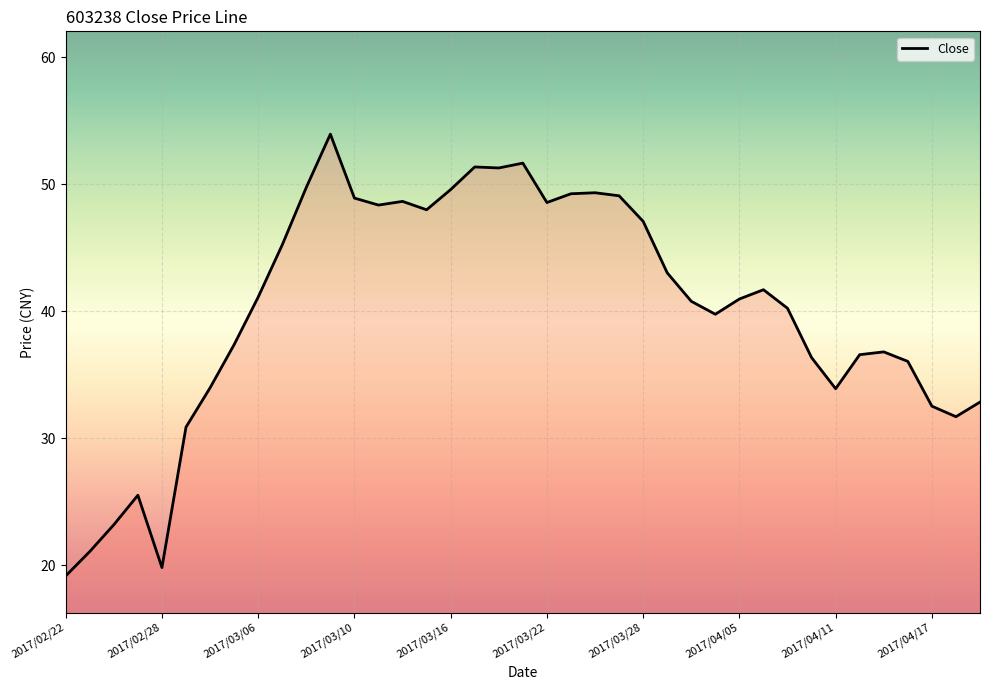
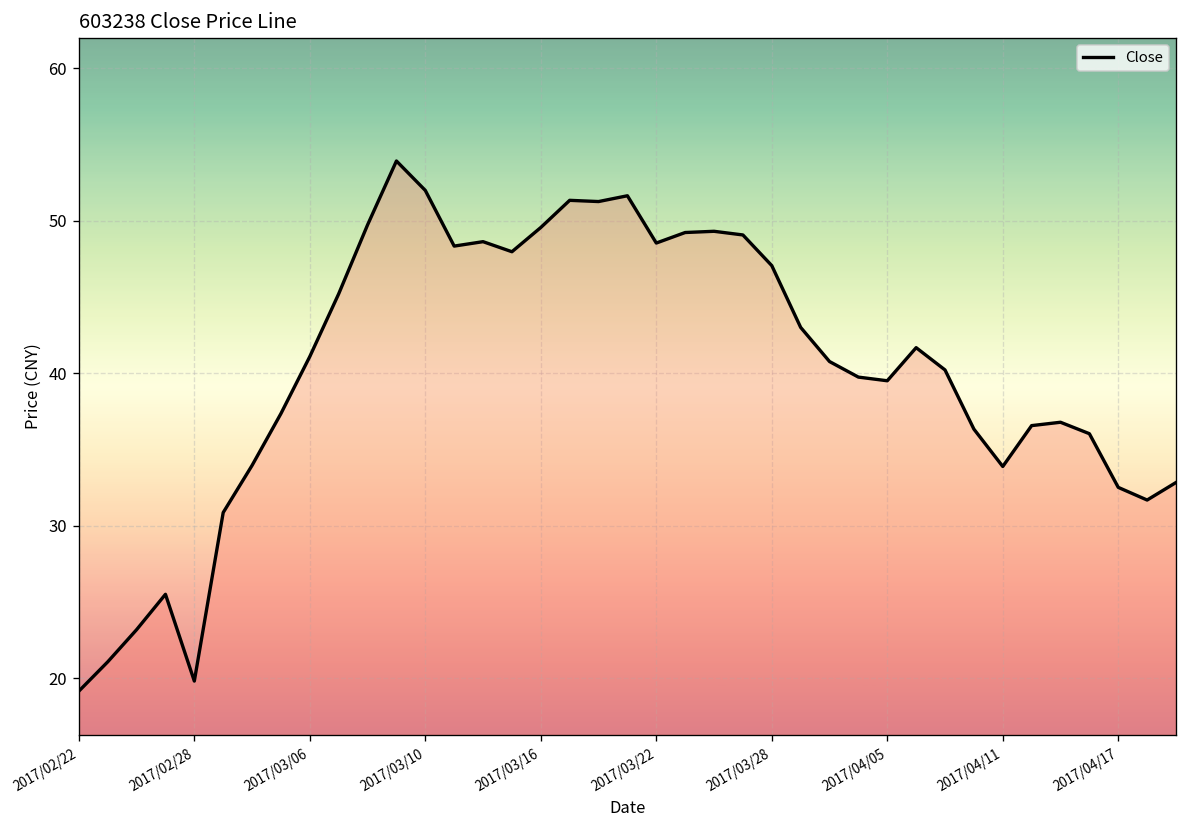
  {
    "2017/02/22": 19.2,
    "2017/02/28": 19.8,
    "2017/03/06": 41.1,
-   "2017/03/10": 48.9,
+   "2017/03/10": 52.0,
    "2017/03/16": 49.6,
    "2017/03/22": 48.6,
    "2017/03/28": 47.1,
-   "2017/04/05": 41.0,
+   "2017/04/05": 39.5,
    "2017/04/11": 33.9,
    "2017/04/17": 32.5
  }
